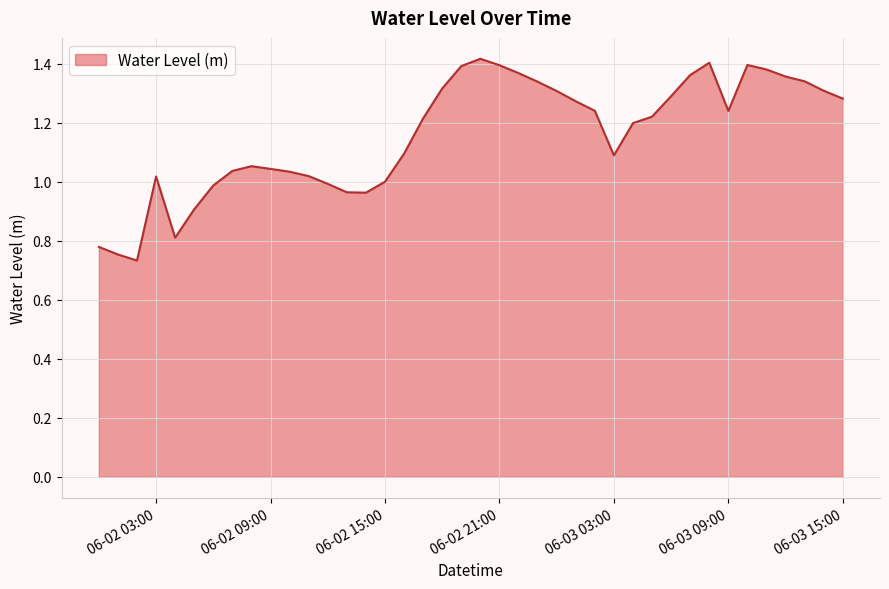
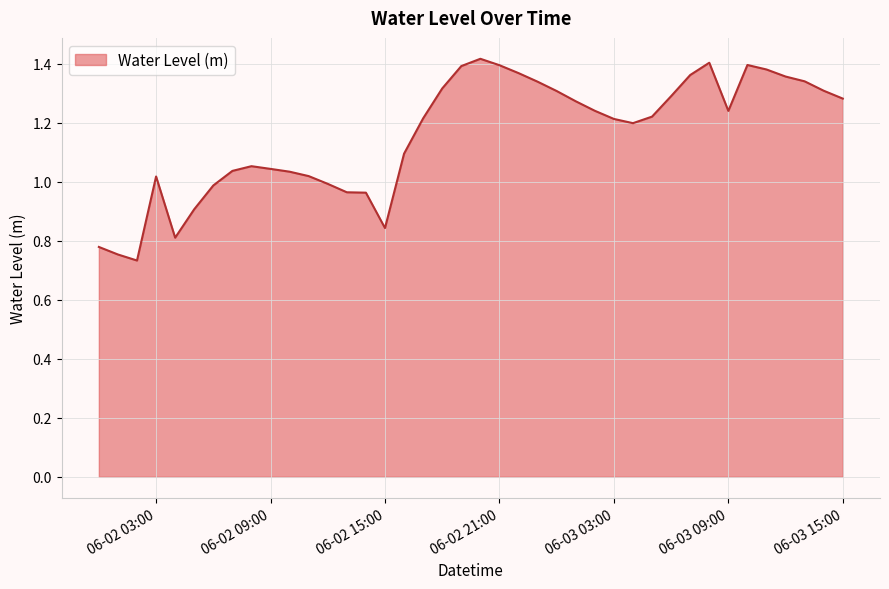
  {
    "06-02 03:00": 1.02,
    "06-02 09:00": 1.04,
-   "06-02 15:00": 1.00,
+   "06-02 15:00": 0.84,
    "06-02 21:00": 1.40,
-   "06-03 03:00": 1.09,
+   "06-03 03:00": 1.21,
    "06-03 09:00": 1.24,
    "06-03 15:00": 1.28
  }
